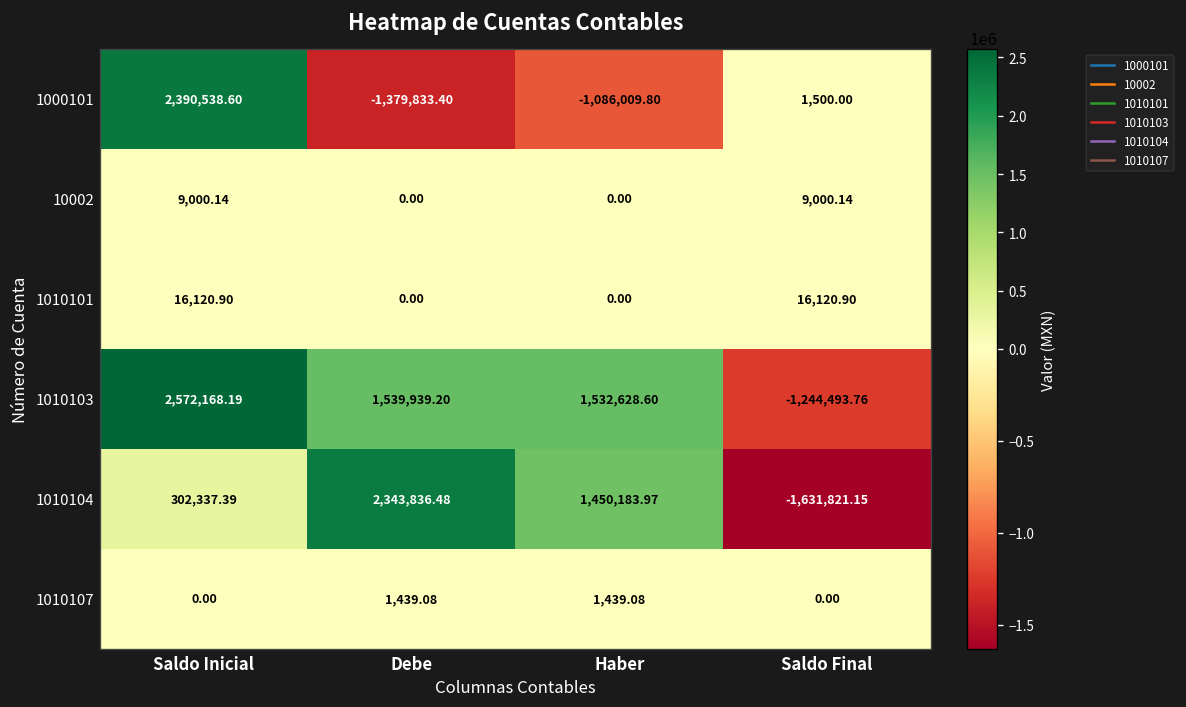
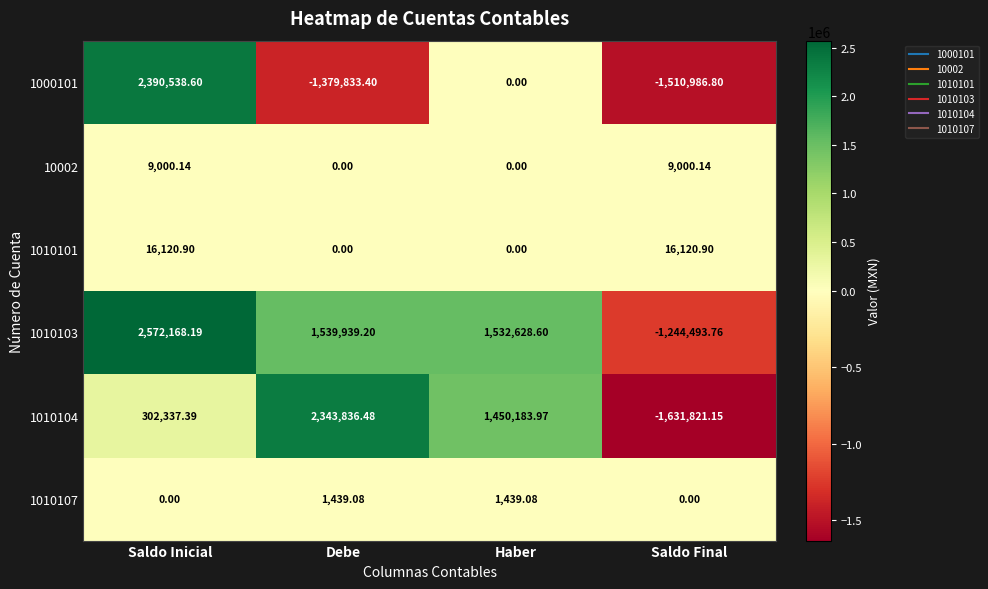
  {
    "1000101": {
      "Saldo Inicial": "2,390,538.60",
      "Debe": "-1,379,833.40",
-     "Haber": "-1,086,009.80",
-     "Saldo Final": "1,500.00"
+     "Haber": "0.00",
+     "Saldo Final": "-1,510,986.80"
    },
    "10002": {
      "Saldo Inicial": "9,000.14",
      "Debe": "0.00",
      "Haber": "0.00",
      "Saldo Final": "9,000.14"
    },
    "1010101": {
      "Saldo Inicial": "16,120.90",
      "Debe": "0.00",
      "Haber": "0.00",
      "Saldo Final": "16,120.90"
    },
    "1010103": {
      "Saldo Inicial": "2,572,168.19",
      "Debe": "1,539,939.20",
      "Haber": "1,532,628.60",
      "Saldo Final": "-1,244,493.76"
    },
    "1010104": {
      "Saldo Inicial": "302,337.39",
      "Debe": "2,343,836.48",
      "Haber": "1,450,183.97",
      "Saldo Final": "-1,631,821.15"
    },
    "1010107": {
      "Saldo Inicial": "0.00",
      "Debe": "1,439.08",
      "Haber": "1,439.08",
      "Saldo Final": "0.00"
    }
  }
